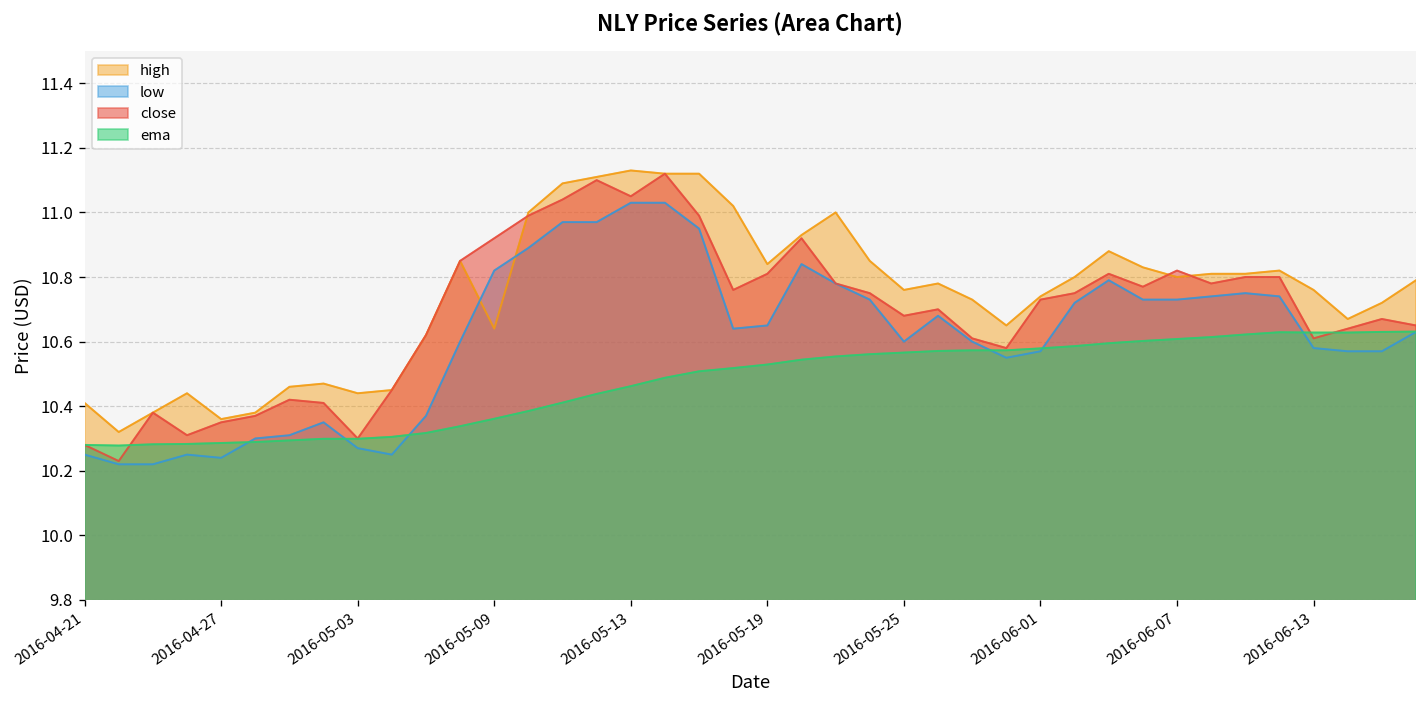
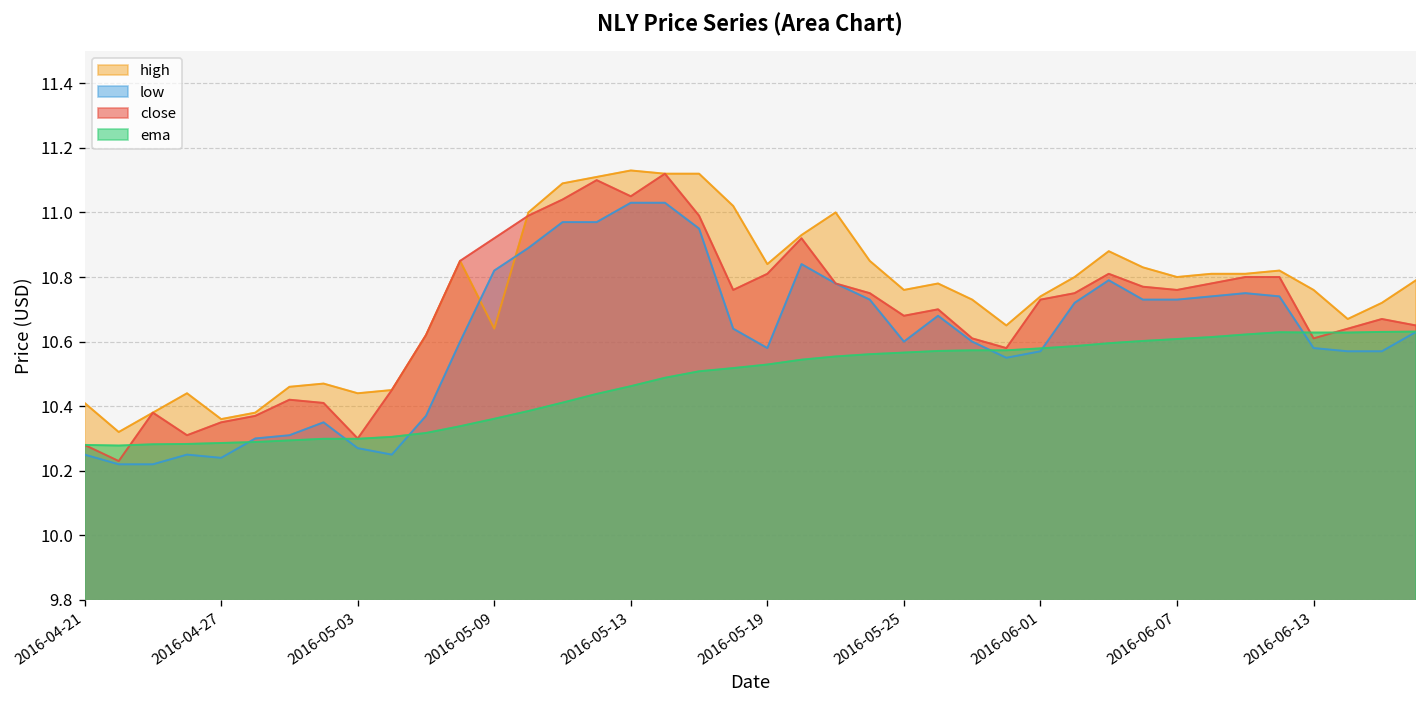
  {
    "high": {
      "2016-04-21": 10.41,
      "2016-04-27": 10.36,
      "2016-05-03": 10.44,
      "2016-05-09": 10.64,
      "2016-05-13": 11.13,
      "2016-05-19": 10.84,
      "2016-05-25": 10.76,
      "2016-06-01": 10.74,
      "2016-06-07": 10.80,
      "2016-06-13": 10.76
    },
    "low": {
      "2016-04-21": 10.25,
      "2016-04-27": 10.24,
      "2016-05-03": 10.27,
      "2016-05-09": 10.82,
      "2016-05-13": 11.03,
-     "2016-05-19": 10.65,
+     "2016-05-19": 10.58,
      "2016-05-25": 10.60,
      "2016-06-07": 10.73,
      "2016-06-13": 10.58
    },
    "close": {
      "2016-04-27": 10.35,
      "2016-05-09": 10.92,
      "2016-05-13": 11.05,
      "2016-05-19": 10.81,
      "2016-05-25": 10.68,
      "2016-06-01": 10.73,
-     "2016-06-07": 10.82,
+     "2016-06-07": 10.76,
      "2016-06-13": 10.61
    },
    "ema": {
      "2016-04-27": 10.29,
      "2016-05-09": 10.36,
      "2016-05-13": 10.46,
      "2016-05-19": 10.53,
      "2016-05-25": 10.57,
      "2016-06-07": 10.61,
      "2016-06-13": 10.63
    }
  }
